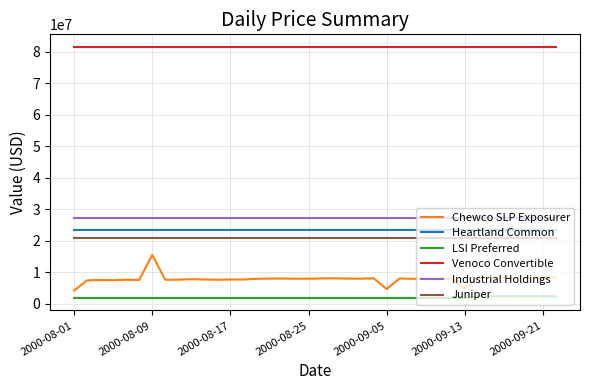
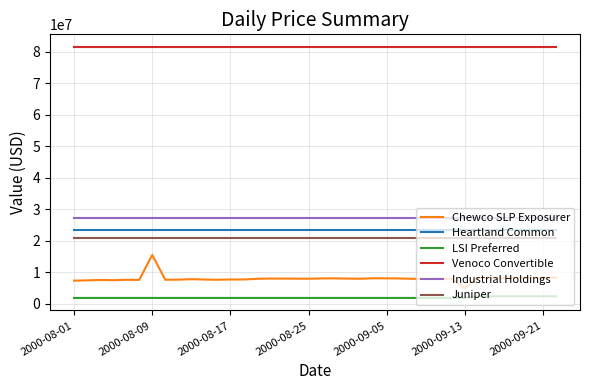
  {
    "Chewco SLP Exposurer": {
-     "2000-08-01": 4000000,
+     "2000-08-01": 7000000,
      "2000-08-09": 15000000,
      "2000-08-17": 8000000,
      "2000-08-25": 8000000,
-     "2000-09-05": 5000000
+     "2000-09-05": 8000000
    },
    "Heartland Common": {
      "2000-08-01": 24000000,
      "2000-08-09": 24000000,
      "2000-08-17": 24000000,
      "2000-08-25": 24000000,
      "2000-09-05": 24000000
    },
    "LSI Preferred": {
      "2000-08-01": 2000000,
      "2000-08-09": 2000000,
      "2000-08-17": 2000000,
      "2000-08-25": 2000000,
      "2000-09-05": 2000000
    },
    "Venoco Convertible": {
      "2000-08-01": 81000000,
      "2000-08-09": 81000000,
      "2000-08-17": 81000000,
      "2000-08-25": 81000000,
      "2000-09-05": 81000000,
      "2000-09-13": 81000000,
      "2000-09-21": 81000000
    },
    "Industrial Holdings": {
      "2000-08-01": 27000000,
      "2000-08-09": 27000000,
      "2000-08-17": 27000000,
      "2000-08-25": 27000000,
      "2000-09-05": 27000000
    },
    "Juniper": {
      "2000-08-01": 21000000,
      "2000-08-09": 21000000,
      "2000-08-17": 21000000,
      "2000-08-25": 21000000,
      "2000-09-05": 21000000
    }
  }
